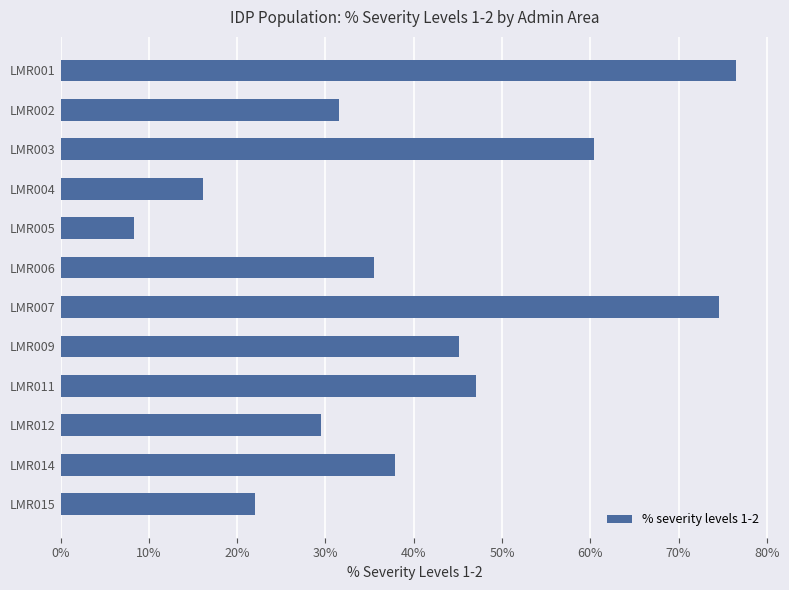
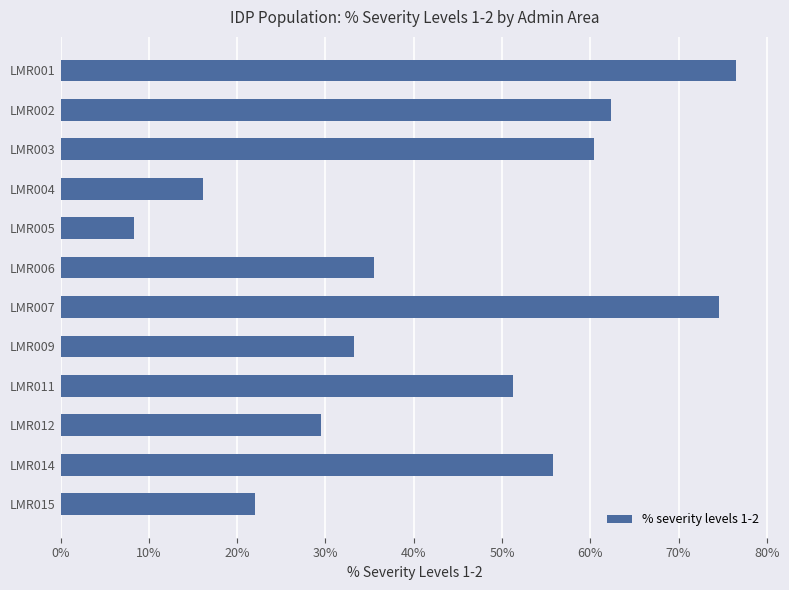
  {
    "LMR001": "77%",
-   "LMR002": "32%",
+   "LMR002": "62%",
    "LMR003": "60%",
    "LMR004": "16%",
    "LMR005": "8%",
    "LMR006": "36%",
    "LMR007": "75%",
-   "LMR009": "45%",
-   "LMR011": "47%",
+   "LMR009": "33%",
+   "LMR011": "51%",
    "LMR012": "30%",
-   "LMR014": "38%",
+   "LMR014": "56%",
    "LMR015": "22%"
  }
